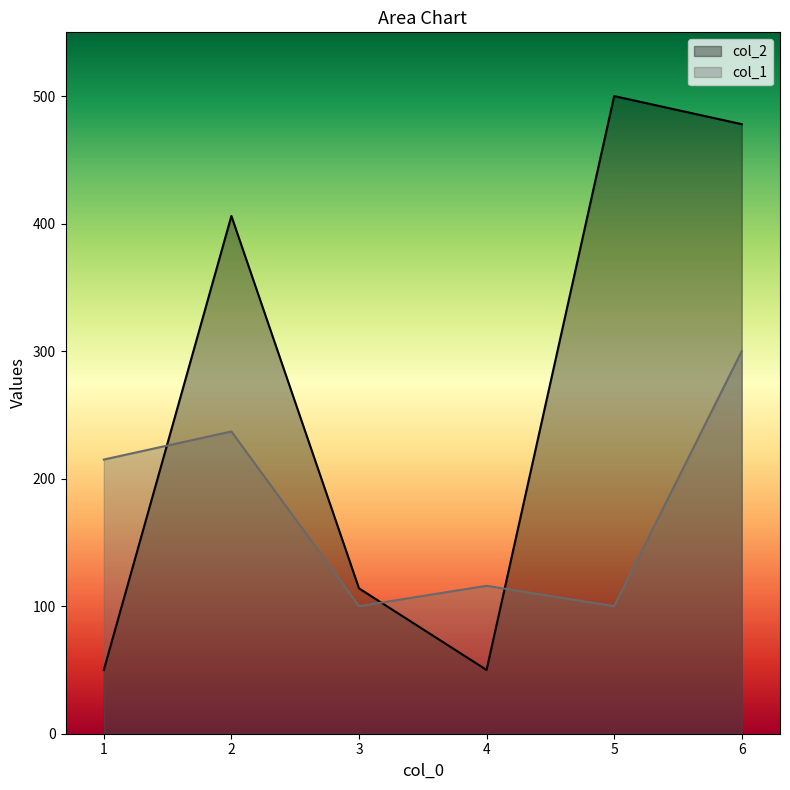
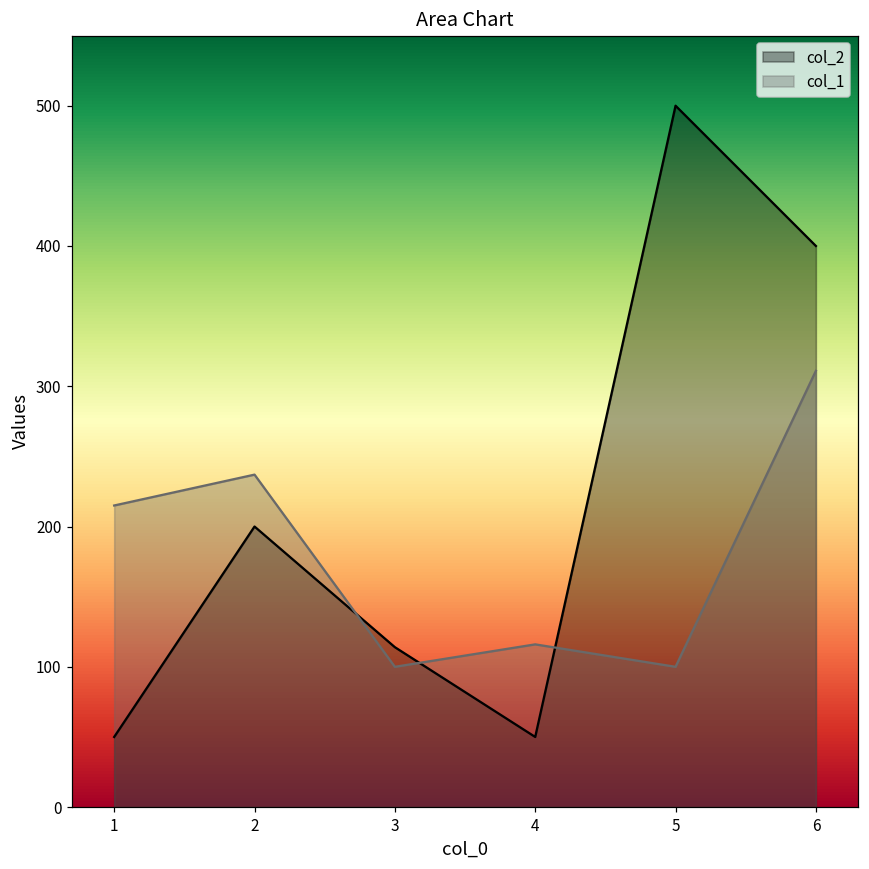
  {
    "col_2": {
      "1": 50,
-     "2": 406,
+     "2": 200,
      "3": 114,
      "4": 50,
      "5": 500,
-     "6": 478
+     "6": 400
    },
    "col_1": {
      "1": 215,
      "2": 237,
      "3": 100,
      "4": 116,
      "5": 100,
-     "6": 300
+     "6": 311
    }
  }
